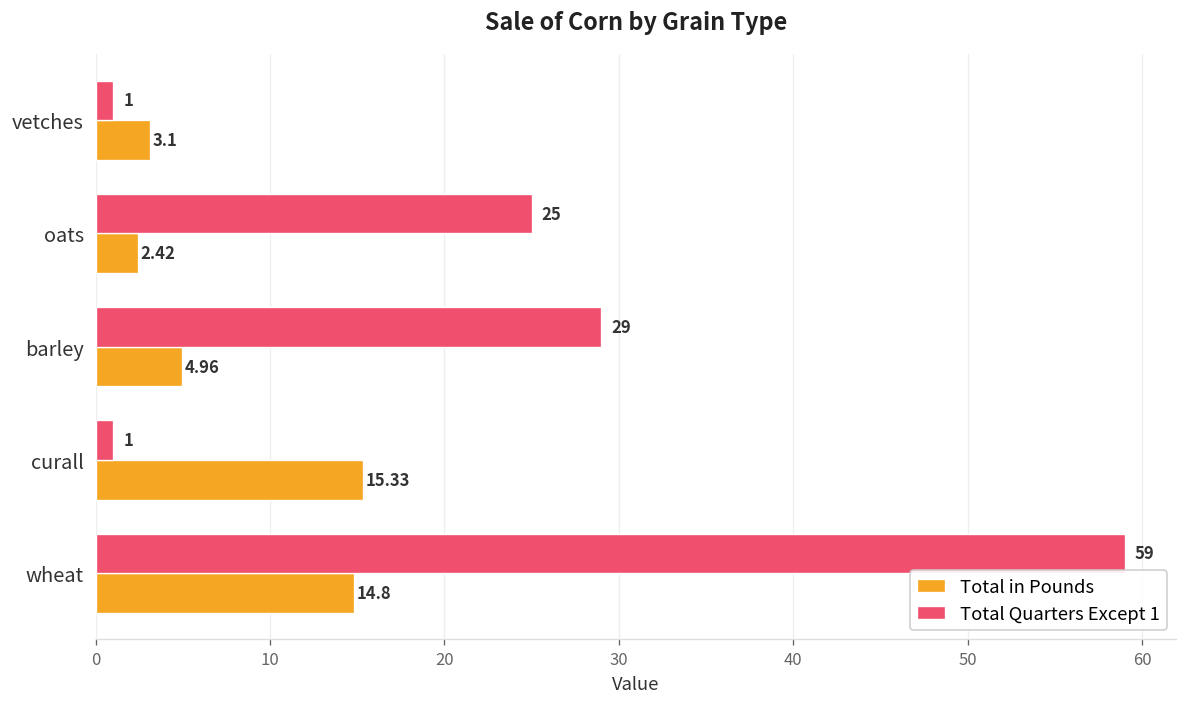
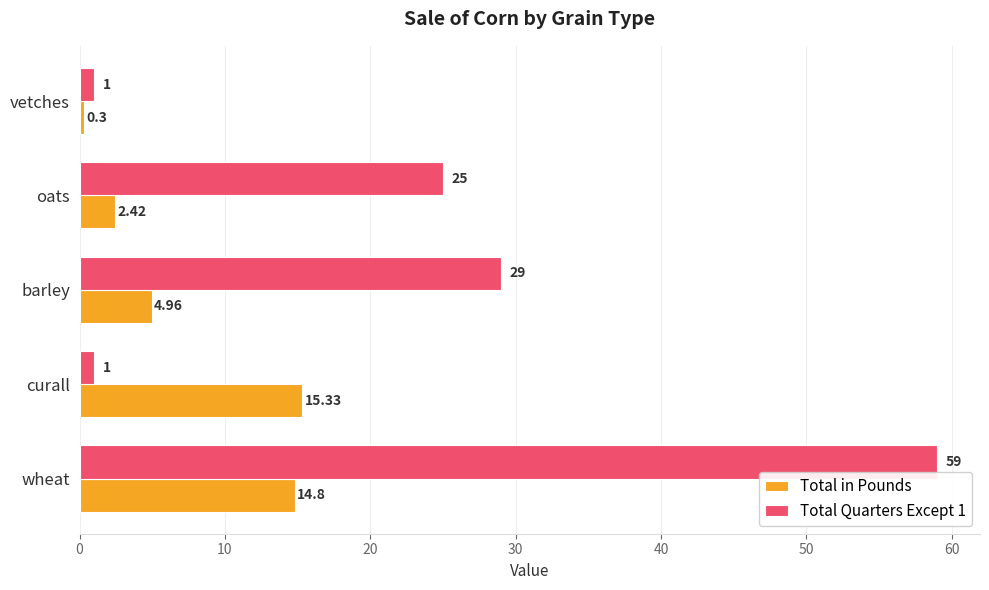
  {
    "Total in Pounds": {
-     "vetches": 3.1,
+     "vetches": 0.3,
      "oats": 2.42,
      "barley": 4.96,
      "curall": 15.33,
      "wheat": 14.8
    },
    "Total Quarters Except 1": {
      "vetches": 1,
      "oats": 25,
      "barley": 29,
      "curall": 1,
      "wheat": 59
    }
  }
